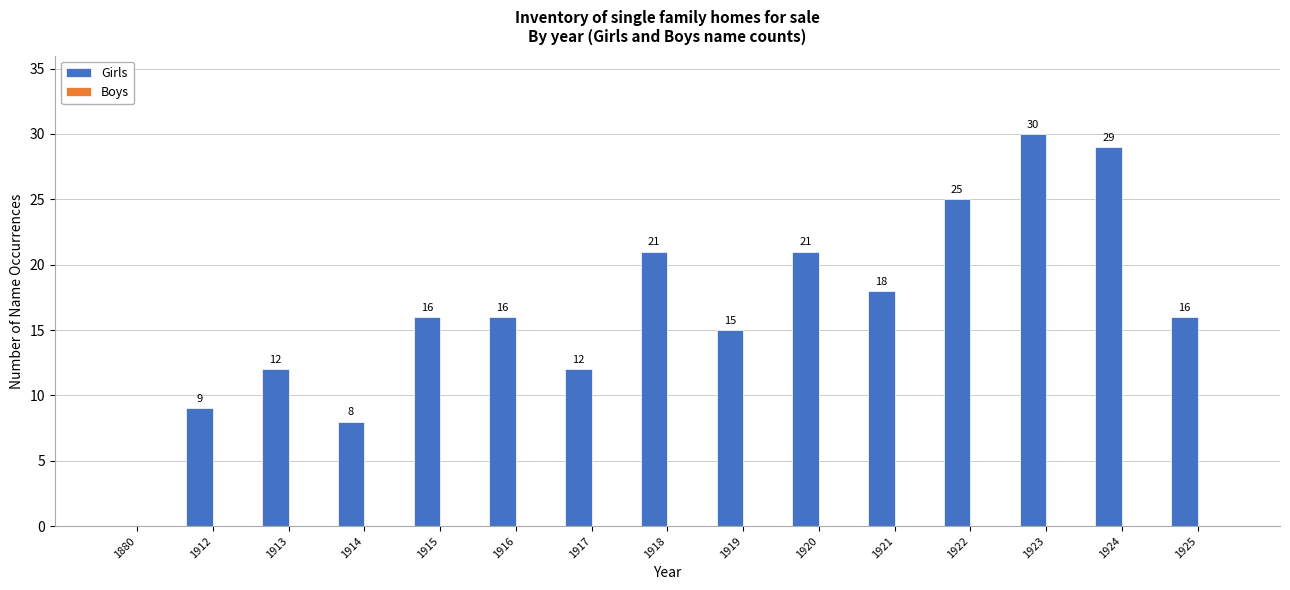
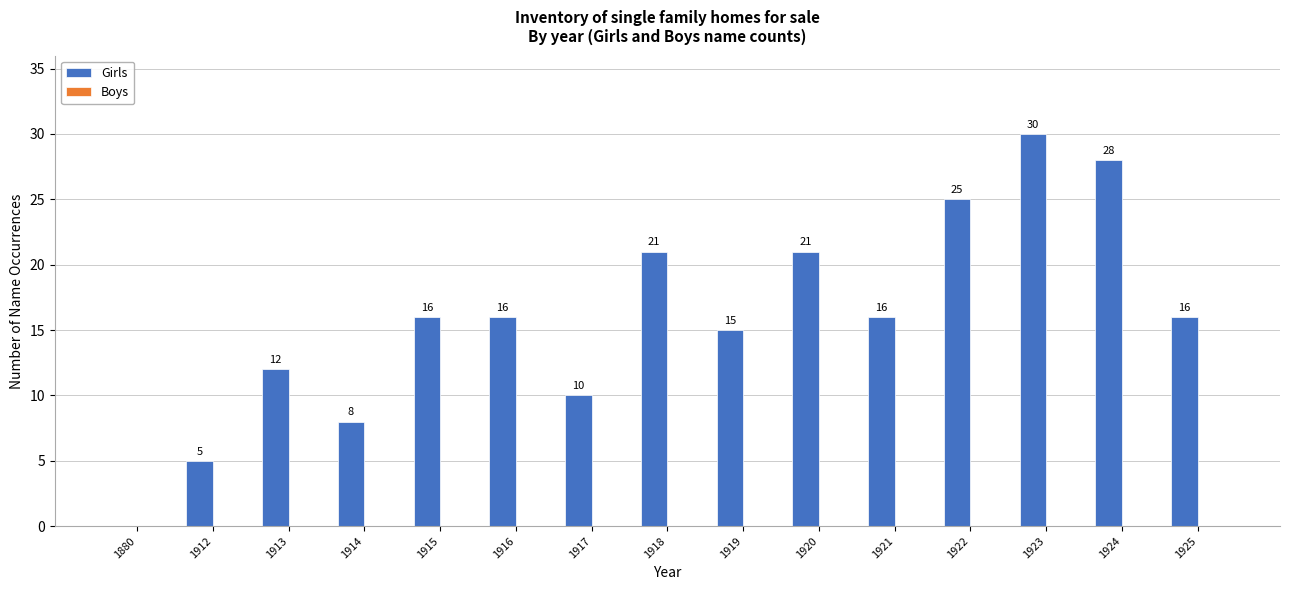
  {
    "Girls": {
-     "1912": 9,
+     "1912": 5,
      "1913": 12,
      "1914": 8,
      "1915": 16,
      "1916": 16,
-     "1917": 12,
+     "1917": 10,
      "1918": 21,
      "1919": 15,
      "1920": 21,
-     "1921": 18,
+     "1921": 16,
      "1922": 25,
      "1923": 30,
-     "1924": 29,
+     "1924": 28,
      "1925": 16
    },
    "Boys": {
      "1880": 0.0,
      "1912": 0.0,
      "1913": 0.0,
      "1914": 0.0,
      "1915": 0.0,
      "1916": 0.0,
      "1917": 0.0,
      "1918": 0.0,
      "1919": 0.0,
      "1920": 0.0,
      "1921": 0.0,
      "1922": 0.0,
      "1923": 0.0,
      "1924": 0.0,
      "1925": 0.0
    }
  }
